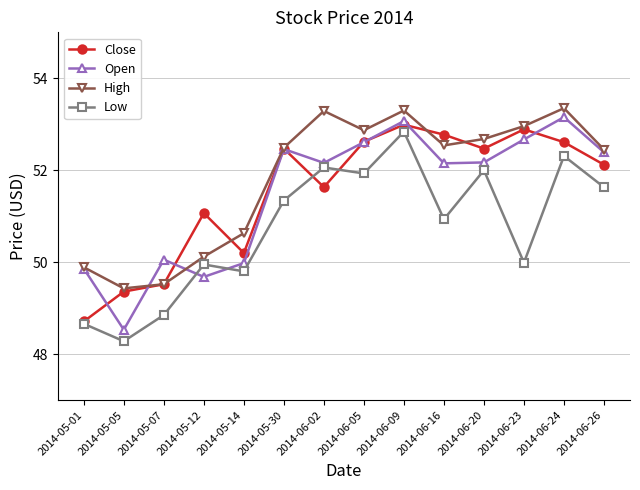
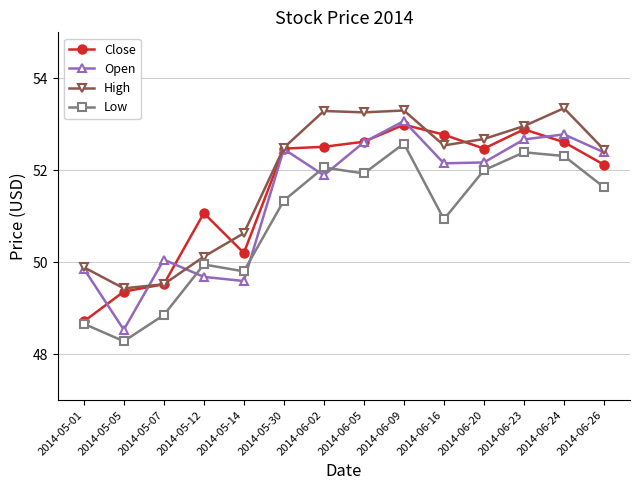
  {
    "Close": {
      "2014-05-05": 49.4,
      "2014-05-12": 51.1,
      "2014-05-14": 50.2,
-     "2014-06-02": 51.6,
+     "2014-06-02": 52.5,
      "2014-06-09": 53.0,
      "2014-06-16": 52.8,
      "2014-06-20": 52.5,
      "2014-06-23": 52.9,
      "2014-06-24": 52.6,
      "2014-06-26": 52.1
    },
    "Open": {
      "2014-05-05": 48.5,
      "2014-05-07": 50.1,
      "2014-05-12": 49.7,
-     "2014-05-14": 50.0,
-     "2014-06-02": 52.2,
+     "2014-05-14": 49.6,
+     "2014-06-02": 51.9,
      "2014-06-09": 53.1,
      "2014-06-16": 52.2,
      "2014-06-20": 52.2,
      "2014-06-23": 52.7,
-     "2014-06-24": 53.2,
+     "2014-06-24": 52.8,
      "2014-06-26": 52.4
    },
    "High": {
      "2014-05-05": 49.4,
      "2014-05-12": 50.1,
      "2014-05-14": 50.6,
      "2014-06-02": 53.3,
-     "2014-06-05": 52.9,
+     "2014-06-05": 53.3,
      "2014-06-09": 53.3,
      "2014-06-16": 52.5,
      "2014-06-20": 52.7,
      "2014-06-23": 53.0,
      "2014-06-24": 53.3,
      "2014-06-26": 52.5
    },
    "Low": {
      "2014-05-05": 48.3,
      "2014-05-07": 48.8,
      "2014-05-12": 50.0,
      "2014-05-14": 49.8,
      "2014-05-30": 51.3,
      "2014-06-02": 52.1,
      "2014-06-05": 51.9,
-     "2014-06-09": 52.8,
+     "2014-06-09": 52.6,
      "2014-06-16": 50.9,
      "2014-06-20": 52.0,
-     "2014-06-23": 50.0,
+     "2014-06-23": 52.4,
      "2014-06-24": 52.3,
      "2014-06-26": 51.6
    }
  }
